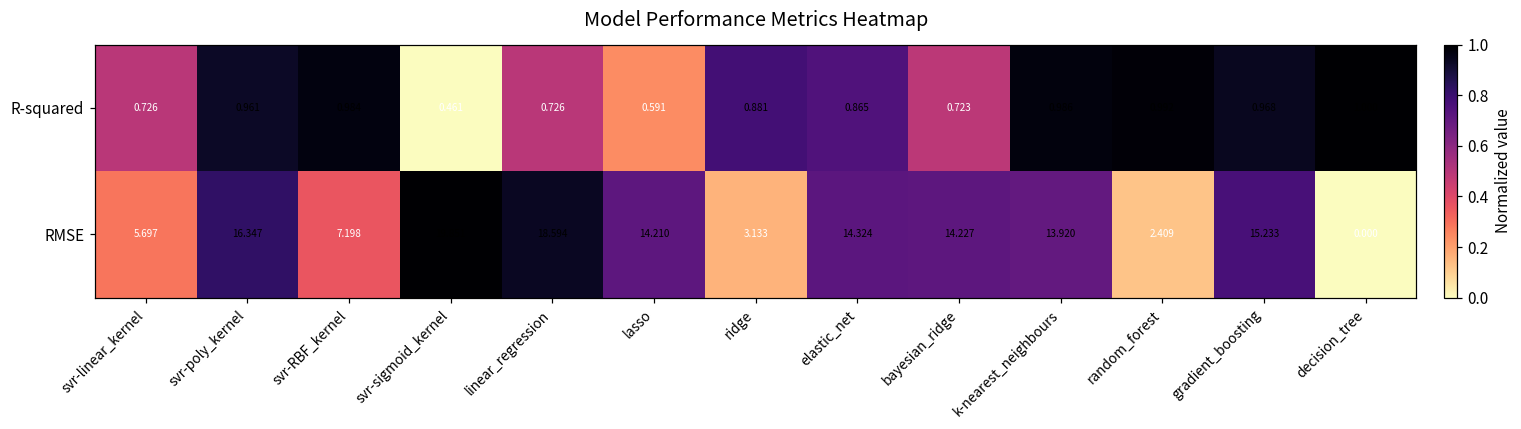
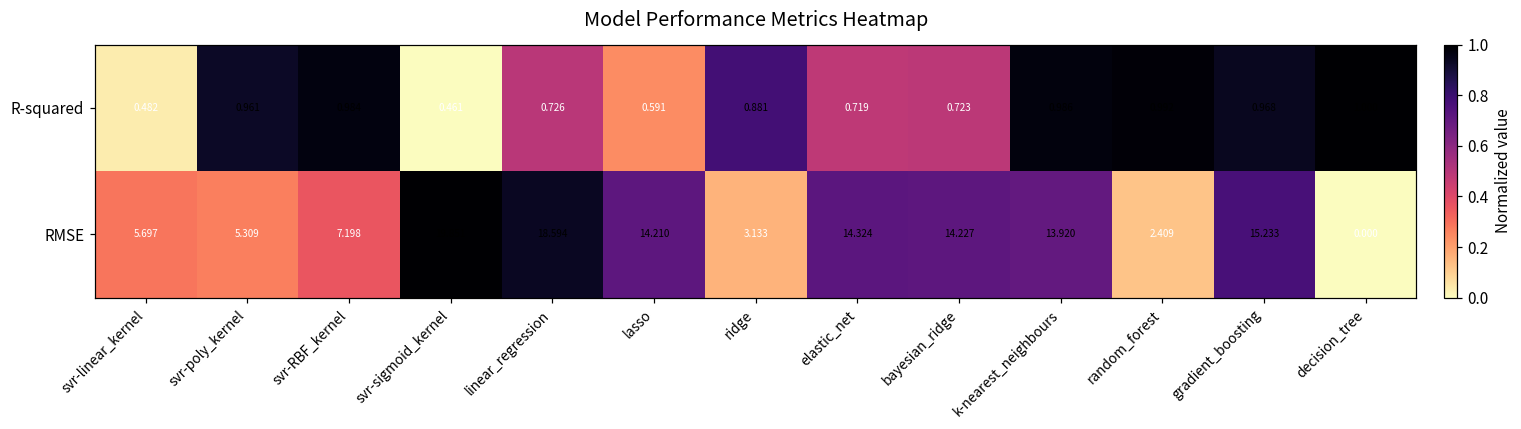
  {
    "R-squared": {
-     "svr-linear_kernel": 0.726,
+     "svr-linear_kernel": 0.482,
      "svr-sigmoid_kernel": 0.461,
      "linear_regression": 0.726,
      "lasso": 0.591,
      "ridge": 0.881,
-     "elastic_net": 0.865,
+     "elastic_net": 0.719,
      "bayesian_ridge": 0.723
    },
    "RMSE": {
      "svr-linear_kernel": 5.697,
-     "svr-poly_kernel": 16.347,
+     "svr-poly_kernel": 5.309,
      "svr-RBF_kernel": 7.198,
      "lasso": 14.210,
      "ridge": 3.133,
      "elastic_net": 14.324,
      "bayesian_ridge": 14.227,
      "k-nearest_neighbours": 13.920,
      "random_forest": 2.409,
      "gradient_boosting": 15.233,
      "decision_tree": 0.000
    }
  }
